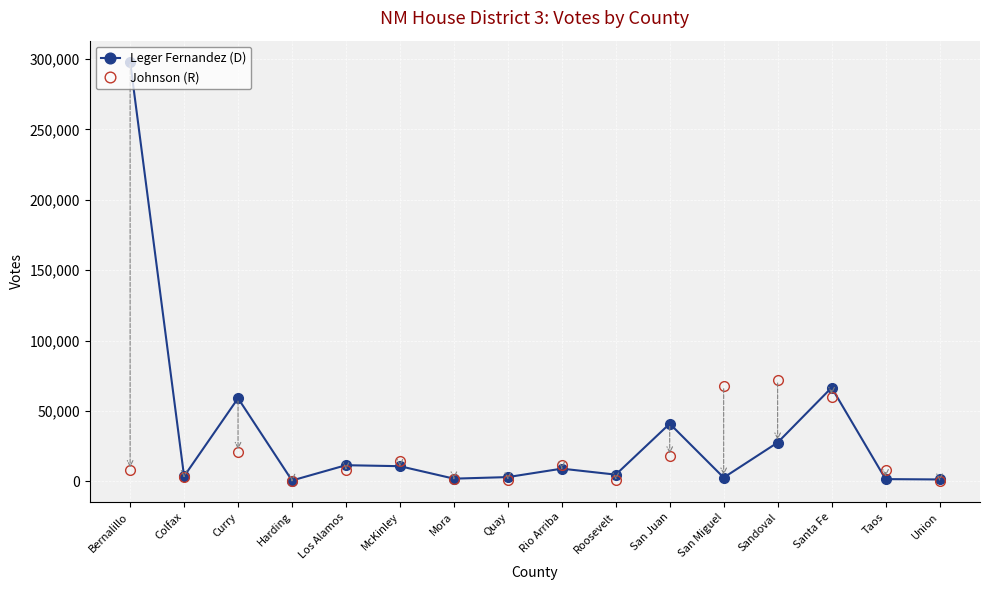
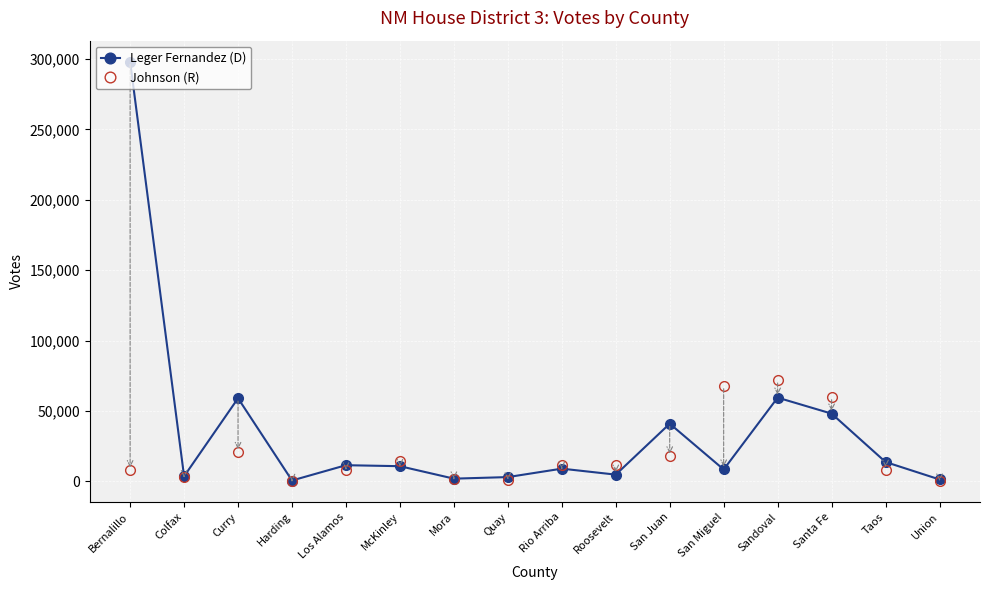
  {
    "Leger Fernandez (D)": {
      "Curry": "59,000",
      "Los Alamos": "11,000",
      "McKinley": "11,000",
      "Rio Arriba": "9,000",
      "Roosevelt": "5,000",
      "San Juan": "41,000",
-     "San Miguel": "3,000",
-     "Sandoval": "28,000",
-     "Santa Fe": "67,000",
-     "Taos": "2,000"
+     "San Miguel": "8,000",
+     "Sandoval": "59,000",
+     "Santa Fe": "48,000",
+     "Taos": "14,000"
    },
    "Johnson (R)": {
      "Bernalillo": "8,000",
      "Curry": "21,000",
      "Los Alamos": "8,000",
      "McKinley": "14,000",
      "Rio Arriba": "11,000",
-     "Roosevelt": "1,000",
+     "Roosevelt": "11,000",
      "San Juan": "18,000",
      "San Miguel": "68,000",
      "Sandoval": "72,000",
      "Santa Fe": "60,000",
      "Taos": "8,000"
    }
  }
